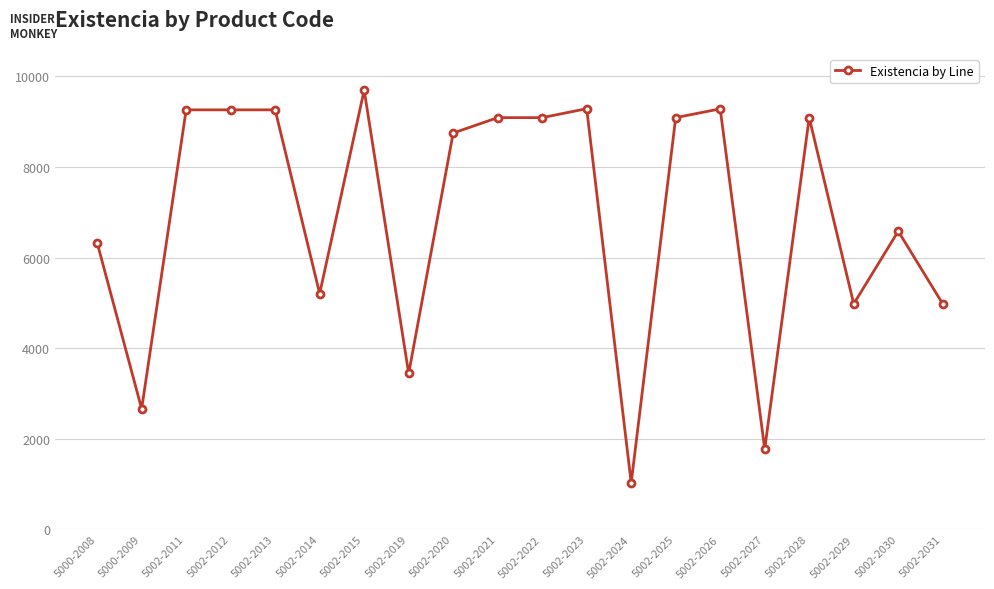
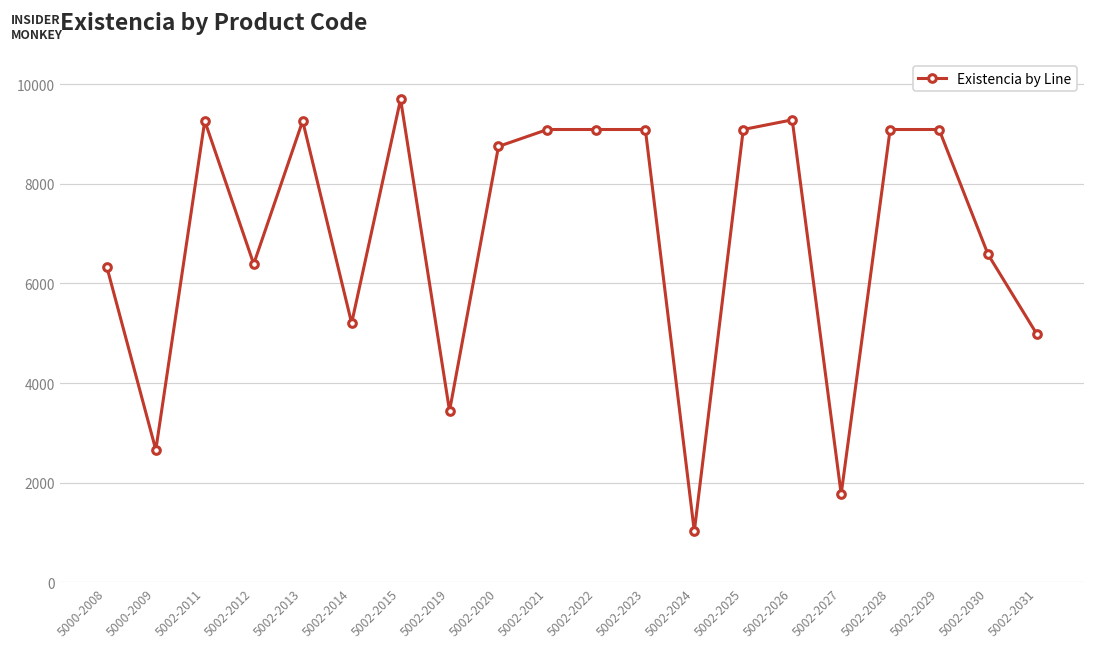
  {
    "5000-2008": 6300,
    "5000-2009": 2700,
    "5002-2011": 9300,
-   "5002-2012": 9300,
+   "5002-2012": 6400,
    "5002-2013": 9300,
    "5002-2014": 5200,
    "5002-2015": 9700,
    "5002-2019": 3400,
    "5002-2020": 8800,
    "5002-2021": 9100,
    "5002-2022": 9100,
-   "5002-2023": 9300,
+   "5002-2023": 9100,
    "5002-2024": 1000,
    "5002-2025": 9100,
    "5002-2026": 9300,
    "5002-2027": 1800,
    "5002-2028": 9100,
-   "5002-2029": 5000,
+   "5002-2029": 9100,
    "5002-2030": 6600,
    "5002-2031": 5000
  }
